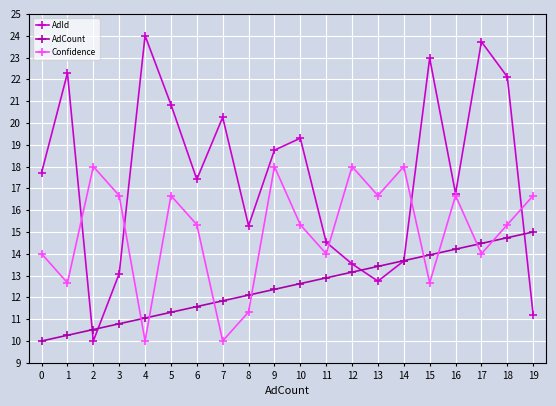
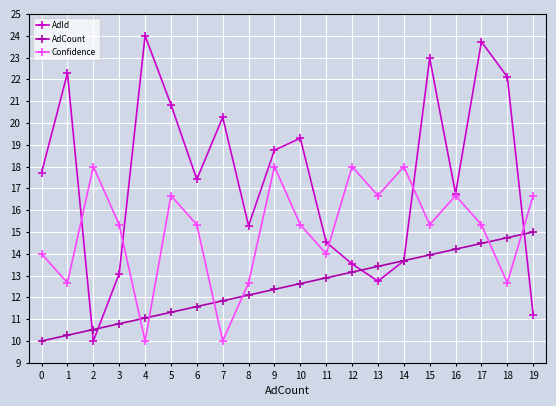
  {
    "Confidence": {
      "0": 14.0,
      "1": 12.7,
      "2": 18.0,
-     "3": 16.7,
+     "3": 15.3,
      "4": 10.0,
      "5": 16.7,
      "6": 15.3,
      "7": 10.0,
-     "8": 11.3,
+     "8": 12.7,
      "9": 18.0,
      "10": 15.3,
      "11": 14.0,
      "12": 18.0,
      "13": 16.7,
      "14": 18.0,
-     "15": 12.7,
-     "17": 14.0,
-     "18": 15.3,
+     "15": 15.3,
+     "17": 15.3,
+     "18": 12.7,
      "19": 16.7
    }
  }
